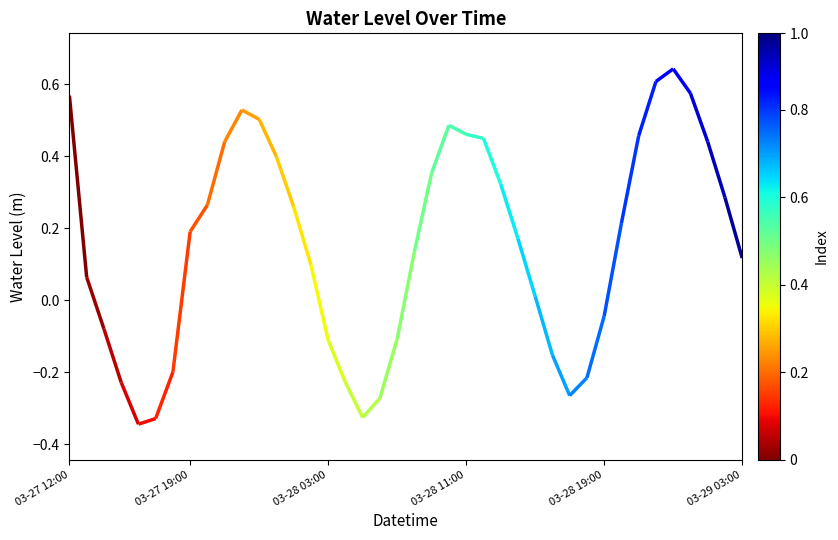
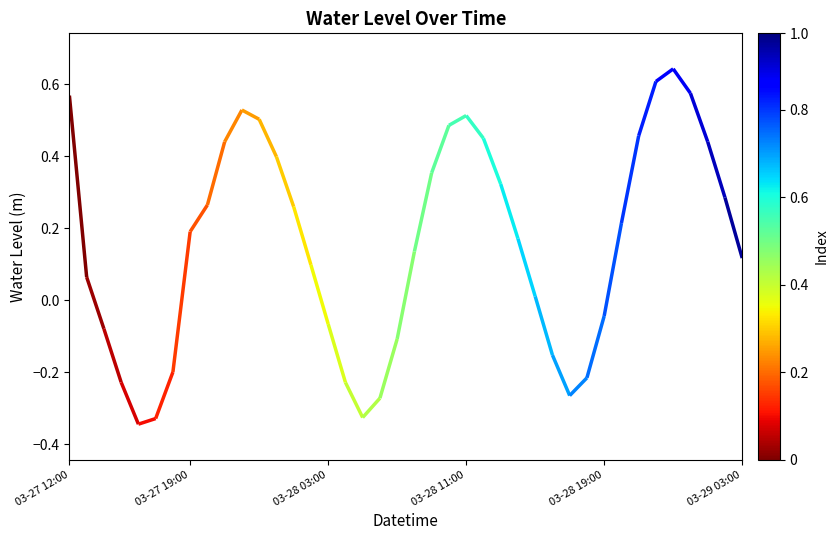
  {
    "03-27 12:00": 0.57,
    "03-27 19:00": 0.19,
-   "03-28 03:00": -0.11,
-   "03-28 11:00": 0.46,
+   "03-28 03:00": -0.07,
+   "03-28 11:00": 0.51,
    "03-28 19:00": -0.04,
    "03-29 03:00": 0.12
  }
